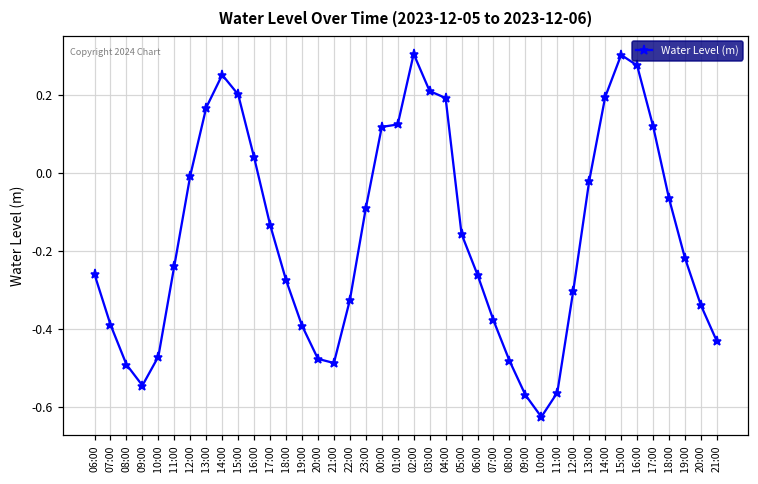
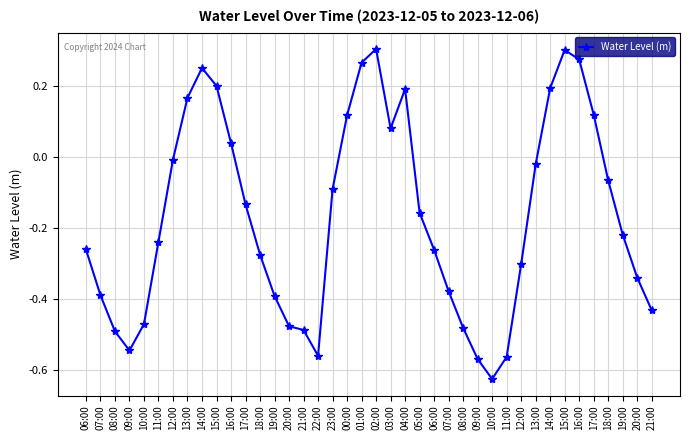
  {
-   "22:00": -0.33,
+   "22:00": -0.56,
    "23:00": -0.09,
    "00:00": 0.12,
-   "01:00": 0.12,
+   "01:00": 0.27,
    "02:00": 0.30,
-   "03:00": 0.21,
+   "03:00": 0.08,
    "04:00": 0.19,
    "05:00": -0.16
  }
